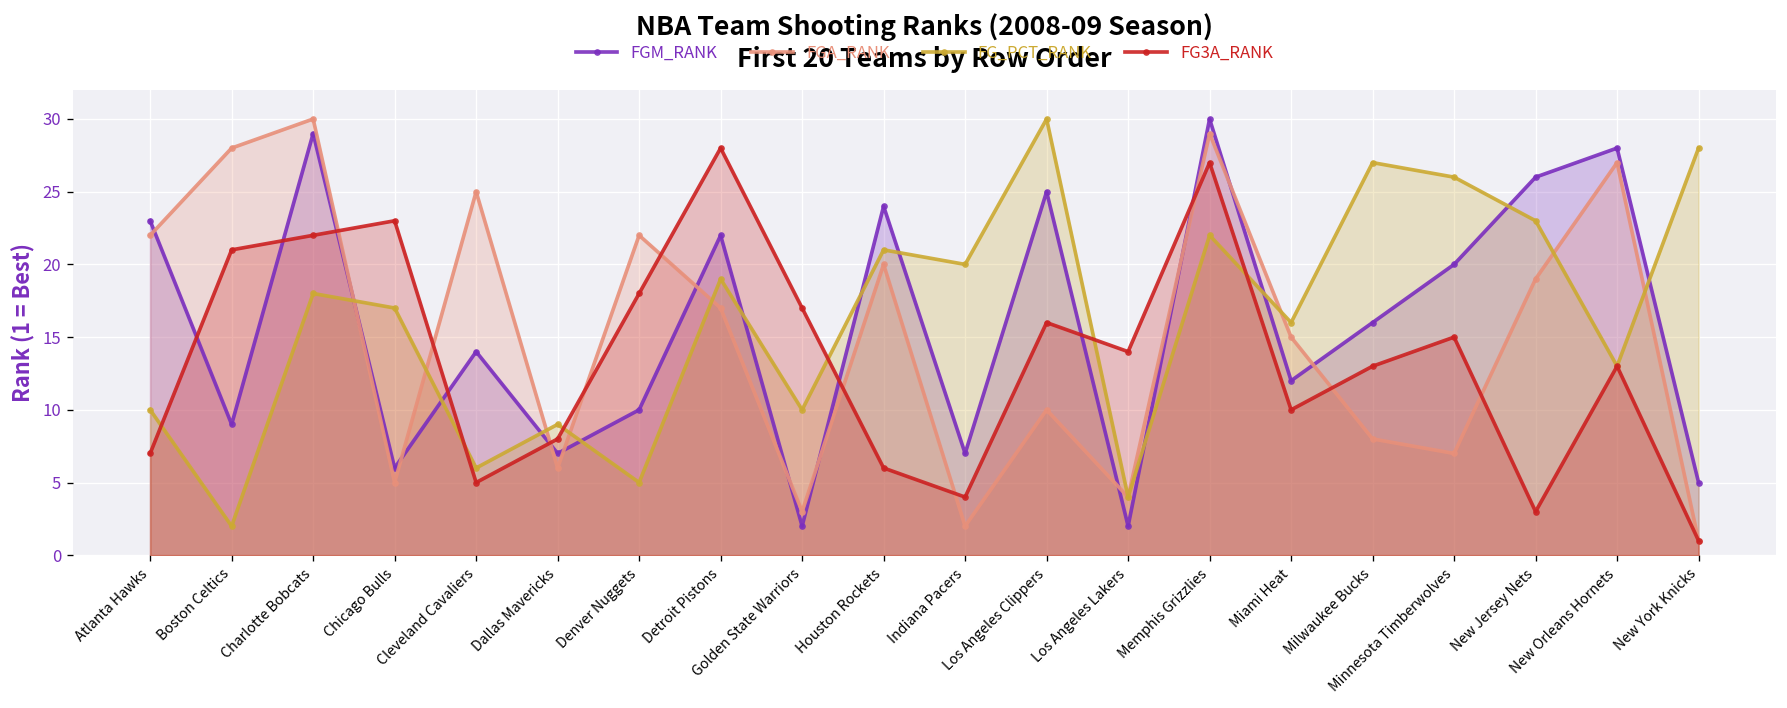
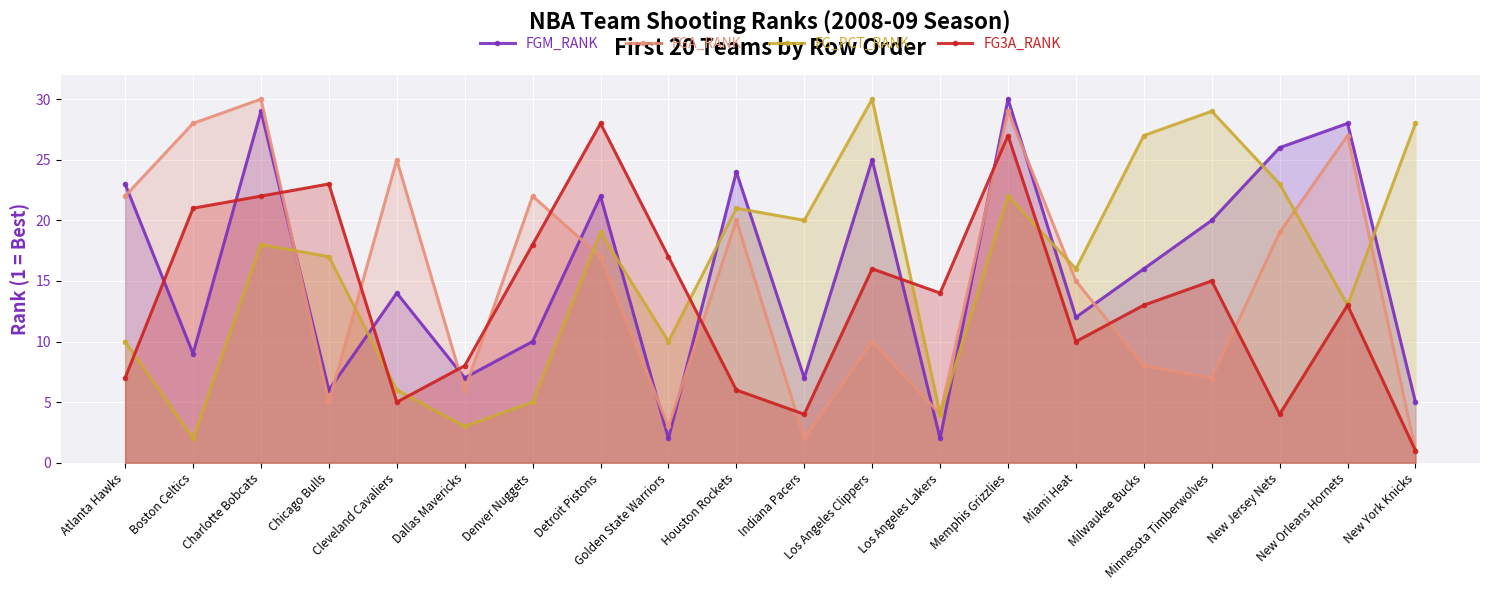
  {
    "FGM_RANK": {
      "Atlanta Hawks": 23,
      "Boston Celtics": 9,
      "Charlotte Bobcats": 29,
      "Chicago Bulls": 6,
      "Cleveland Cavaliers": 14,
      "Dallas Mavericks": 7,
      "Denver Nuggets": 10,
      "Detroit Pistons": 22,
      "Golden State Warriors": 2,
      "Houston Rockets": 24,
      "Indiana Pacers": 7,
      "Los Angeles Clippers": 25,
      "Los Angeles Lakers": 2,
      "Memphis Grizzlies": 30,
      "Miami Heat": 12,
      "Milwaukee Bucks": 16,
      "Minnesota Timberwolves": 20,
      "New Jersey Nets": 26,
      "New Orleans Hornets": 28,
      "New York Knicks": 5
    },
    "FGA_RANK": {
      "Atlanta Hawks": 22,
      "Boston Celtics": 28,
      "Charlotte Bobcats": 30,
      "Chicago Bulls": 5,
      "Cleveland Cavaliers": 25,
      "Dallas Mavericks": 6,
      "Denver Nuggets": 22,
      "Detroit Pistons": 17,
      "Golden State Warriors": 3,
      "Houston Rockets": 20,
      "Indiana Pacers": 2,
      "Los Angeles Clippers": 10,
      "Memphis Grizzlies": 29,
      "Miami Heat": 15,
      "Milwaukee Bucks": 8,
      "Minnesota Timberwolves": 7,
      "New Jersey Nets": 19,
      "New Orleans Hornets": 27
    },
    "FG_PCT_RANK": {
      "Atlanta Hawks": 10,
      "Boston Celtics": 2,
      "Charlotte Bobcats": 18,
      "Chicago Bulls": 17,
      "Cleveland Cavaliers": 6,
-     "Dallas Mavericks": 9,
+     "Dallas Mavericks": 3,
      "Denver Nuggets": 5,
      "Detroit Pistons": 19,
      "Golden State Warriors": 10,
      "Houston Rockets": 21,
      "Indiana Pacers": 20,
      "Los Angeles Clippers": 30,
      "Memphis Grizzlies": 22,
      "Miami Heat": 16,
      "Milwaukee Bucks": 27,
-     "Minnesota Timberwolves": 26,
+     "Minnesota Timberwolves": 29,
      "New Jersey Nets": 23,
      "New York Knicks": 28
    },
    "FG3A_RANK": {
      "Atlanta Hawks": 7,
      "Boston Celtics": 21,
      "Charlotte Bobcats": 22,
      "Chicago Bulls": 23,
      "Cleveland Cavaliers": 5,
      "Dallas Mavericks": 8,
      "Denver Nuggets": 18,
      "Detroit Pistons": 28,
      "Golden State Warriors": 17,
      "Houston Rockets": 6,
      "Indiana Pacers": 4,
      "Los Angeles Clippers": 16,
      "Los Angeles Lakers": 14,
      "Memphis Grizzlies": 27,
      "Miami Heat": 10,
      "Milwaukee Bucks": 13,
      "Minnesota Timberwolves": 15,
-     "New Jersey Nets": 3
+     "New Jersey Nets": 4
    }
  }
